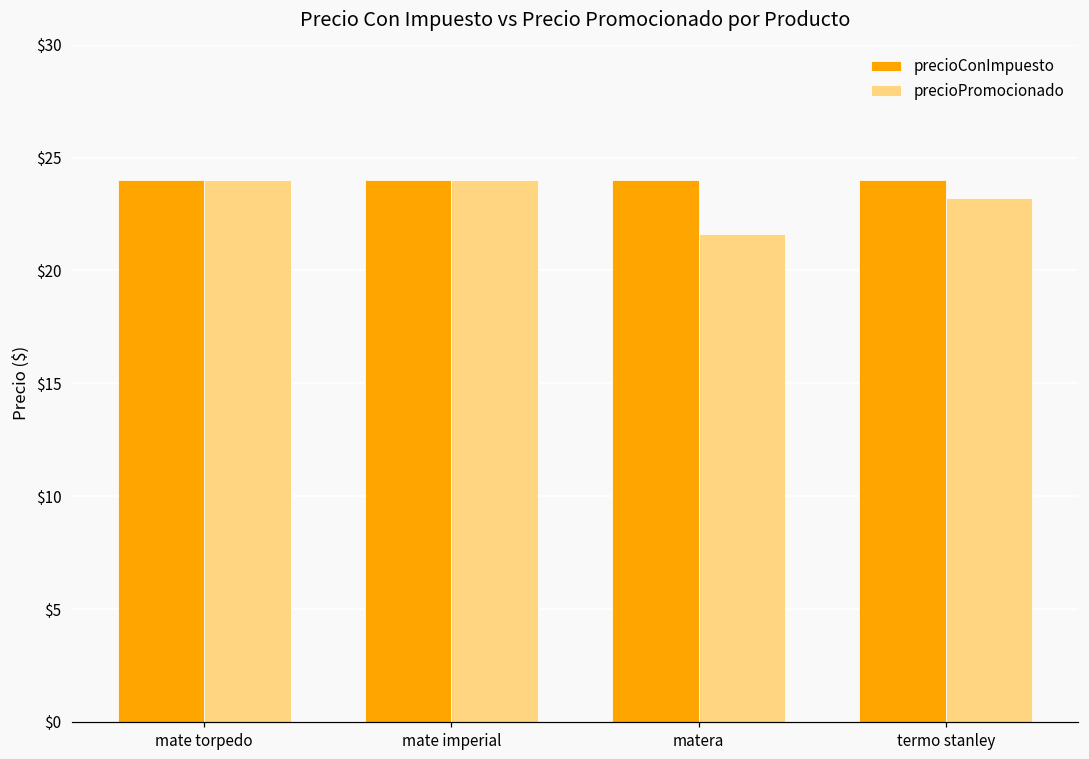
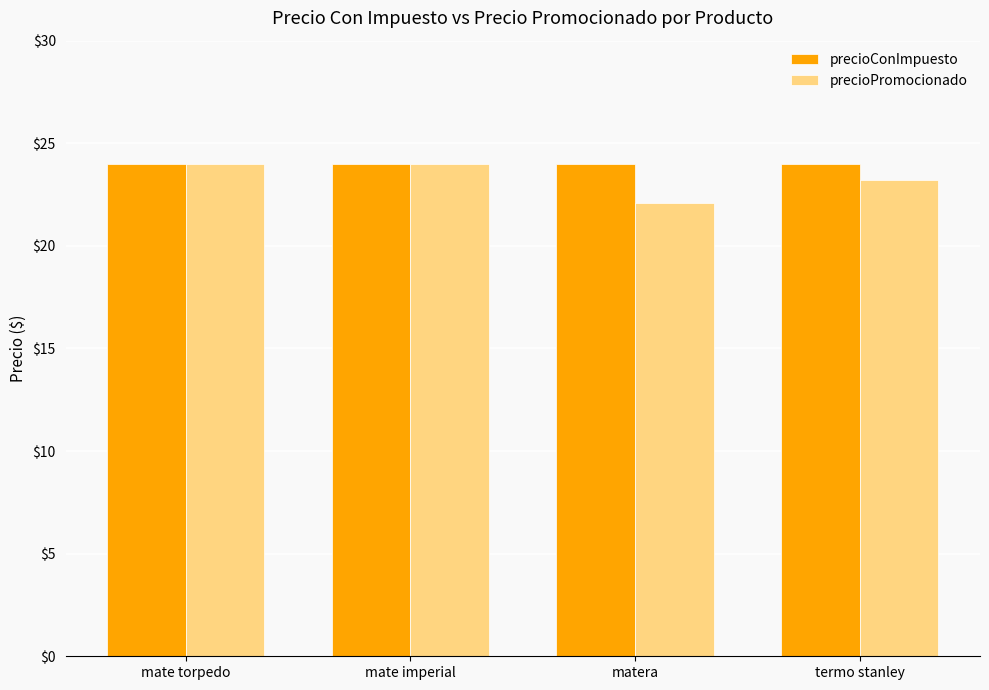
  {
    "precioConImpuesto": {
      "mate torpedo": "$24.0",
      "mate imperial": "$24.0",
      "matera": "$24.0",
      "termo stanley": "$24.0"
    },
    "precioPromocionado": {
      "mate torpedo": "$24.0",
      "mate imperial": "$24.0",
-     "matera": "$21.6",
+     "matera": "$22.1",
      "termo stanley": "$23.2"
    }
  }
